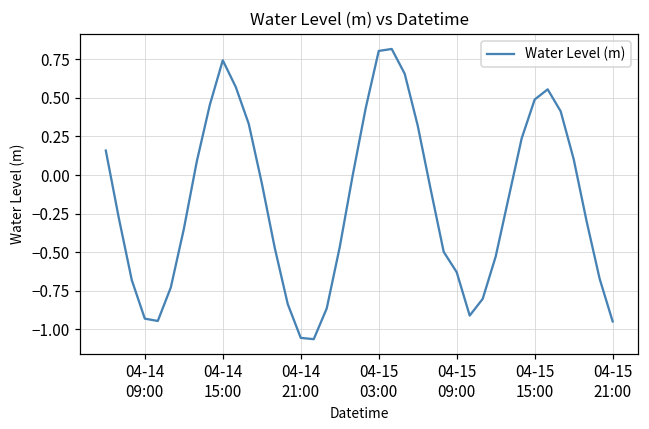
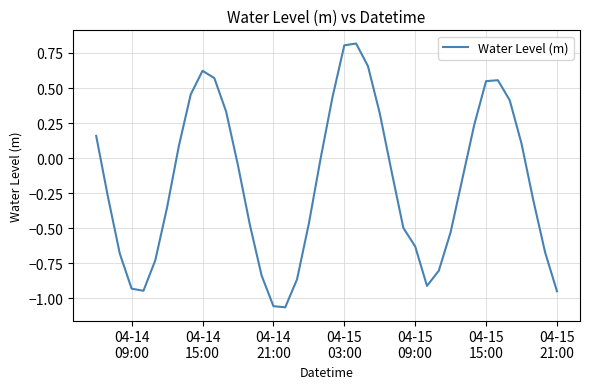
  {
    "04-14 09:00": -0.93,
-   "04-14 15:00": 0.74,
+   "04-14 15:00": 0.62,
    "04-14 21:00": -1.06,
    "04-15 03:00": 0.80,
    "04-15 09:00": -0.63,
-   "04-15 15:00": 0.49,
+   "04-15 15:00": 0.55,
    "04-15 21:00": -0.95
  }
